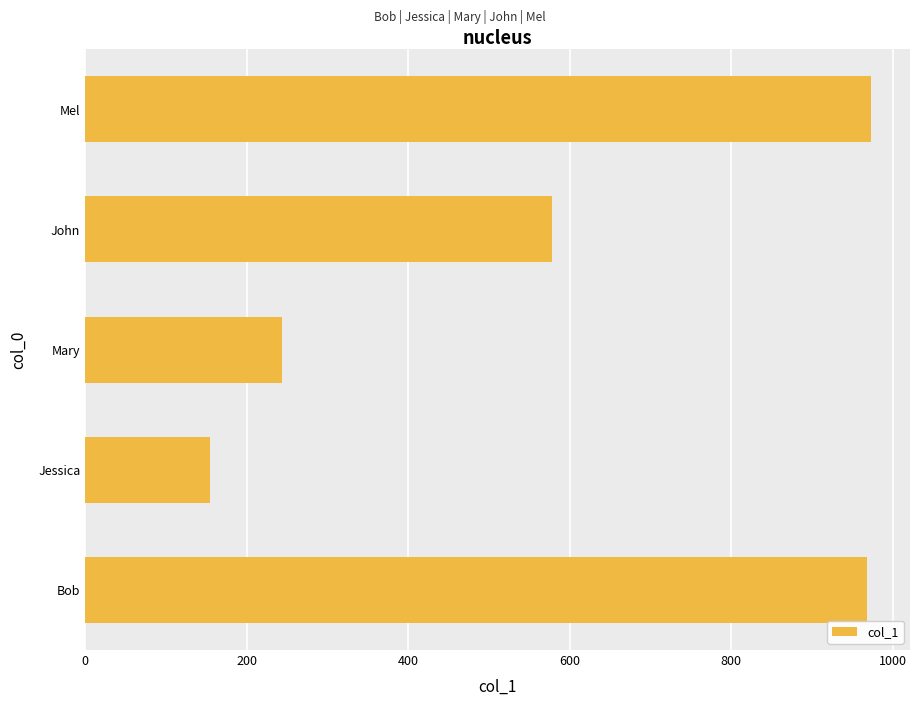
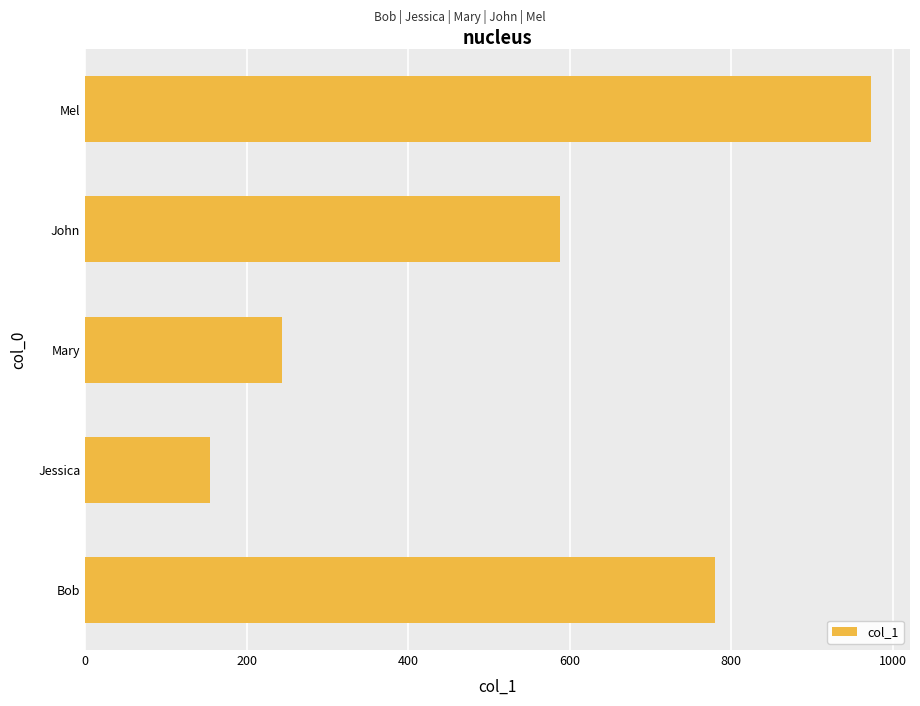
  {
    "Mel": 970,
-   "John": 580,
+   "John": 590,
    "Mary": 240,
    "Jessica": 160,
-   "Bob": 970
+   "Bob": 780
  }
